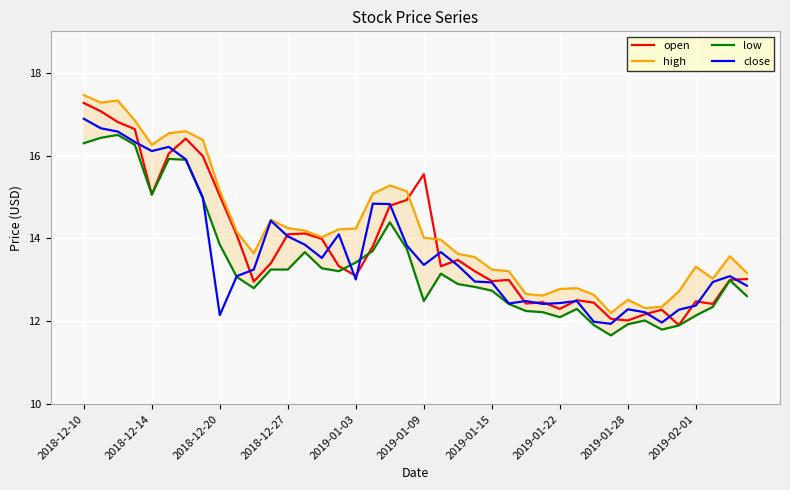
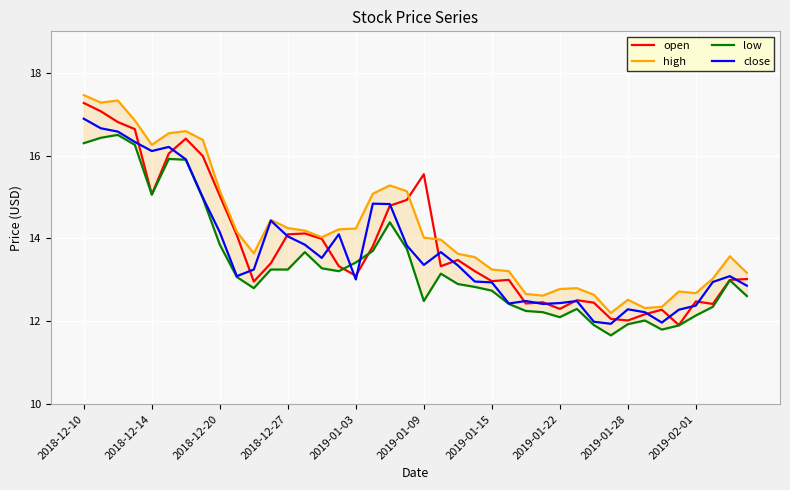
  {
    "open": {
      "2018-12-10": 17.3,
      "2018-12-20": 15.0,
      "2019-01-03": 13.1,
      "2019-01-09": 15.6,
      "2019-01-22": 12.3,
      "2019-01-28": 12.0,
      "2019-02-01": 12.5
    },
    "high": {
      "2018-12-10": 17.5,
      "2018-12-14": 16.3,
      "2018-12-20": 15.2,
      "2018-12-27": 14.3,
      "2019-01-03": 14.2,
      "2019-01-09": 14.0,
      "2019-01-15": 13.3,
      "2019-01-22": 12.8,
      "2019-01-28": 12.5,
-     "2019-02-01": 13.3
+     "2019-02-01": 12.7
    },
    "low": {
      "2018-12-10": 16.3,
      "2018-12-20": 13.9,
      "2018-12-27": 13.3,
      "2019-01-03": 13.4,
      "2019-01-09": 12.5,
      "2019-01-15": 12.7,
      "2019-01-22": 12.1,
      "2019-01-28": 11.9,
      "2019-02-01": 12.1
    },
    "close": {
      "2018-12-10": 16.9,
      "2018-12-14": 16.1,
-     "2018-12-20": 12.2,
+     "2018-12-20": 14.2,
      "2019-01-03": 13.0,
      "2019-01-09": 13.4,
      "2019-01-22": 12.4,
      "2019-01-28": 12.3,
      "2019-02-01": 12.4
    }
  }
